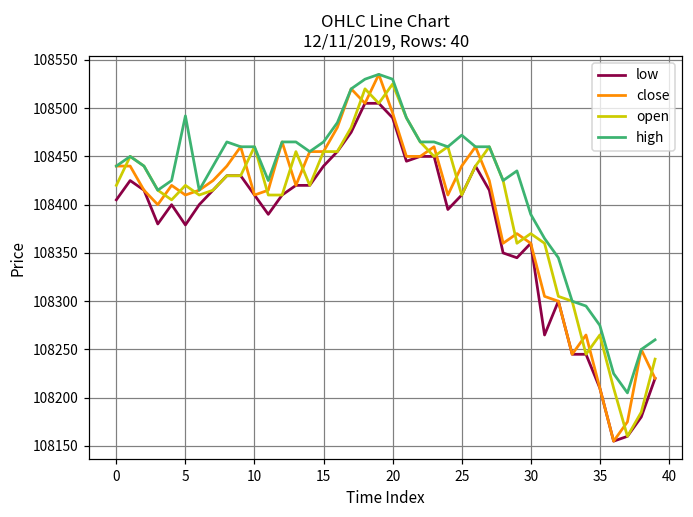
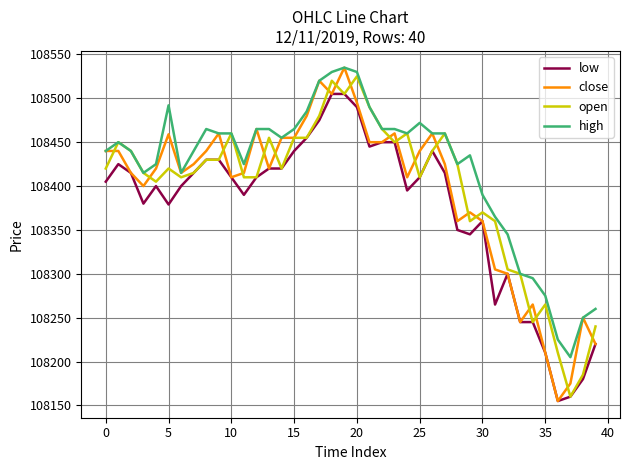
  {
    "low": {
      "0": 108410,
      "5": 108380,
      "15": 108440,
      "20": 108490
    },
    "close": {
-     "5": 108410,
+     "5": 108460,
      "20": 108500,
      "25": 108440
    },
    "open": {
      "0": 108420,
      "5": 108420,
      "20": 108530,
      "30": 108370,
      "35": 108270
    },
    "high": {
      "5": 108490,
      "15": 108470,
      "20": 108530,
      "25": 108470,
      "30": 108390,
      "35": 108280
    }
  }
